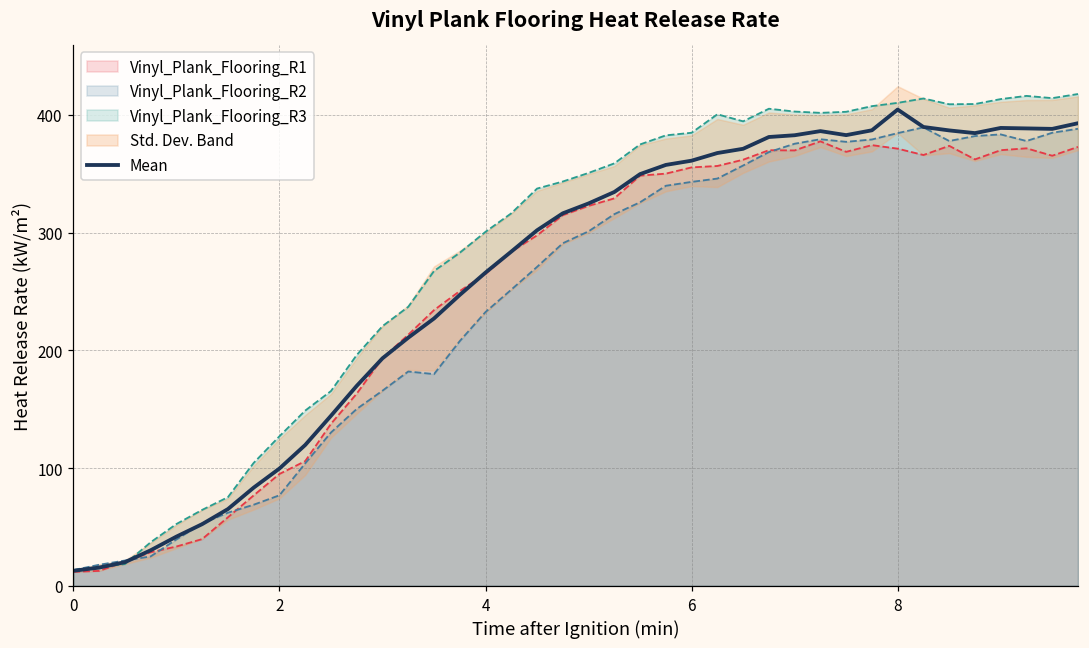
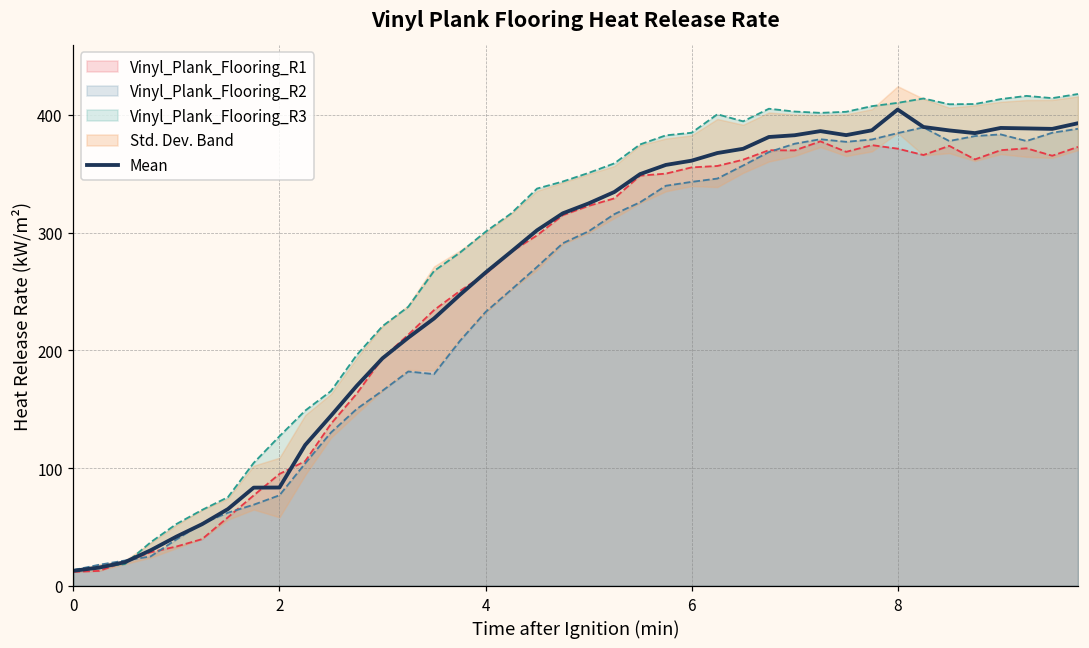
  {
    "Mean": {
-     "2": 100,
+     "2": 84,
      "6": 361,
      "8": 404
    }
  }
